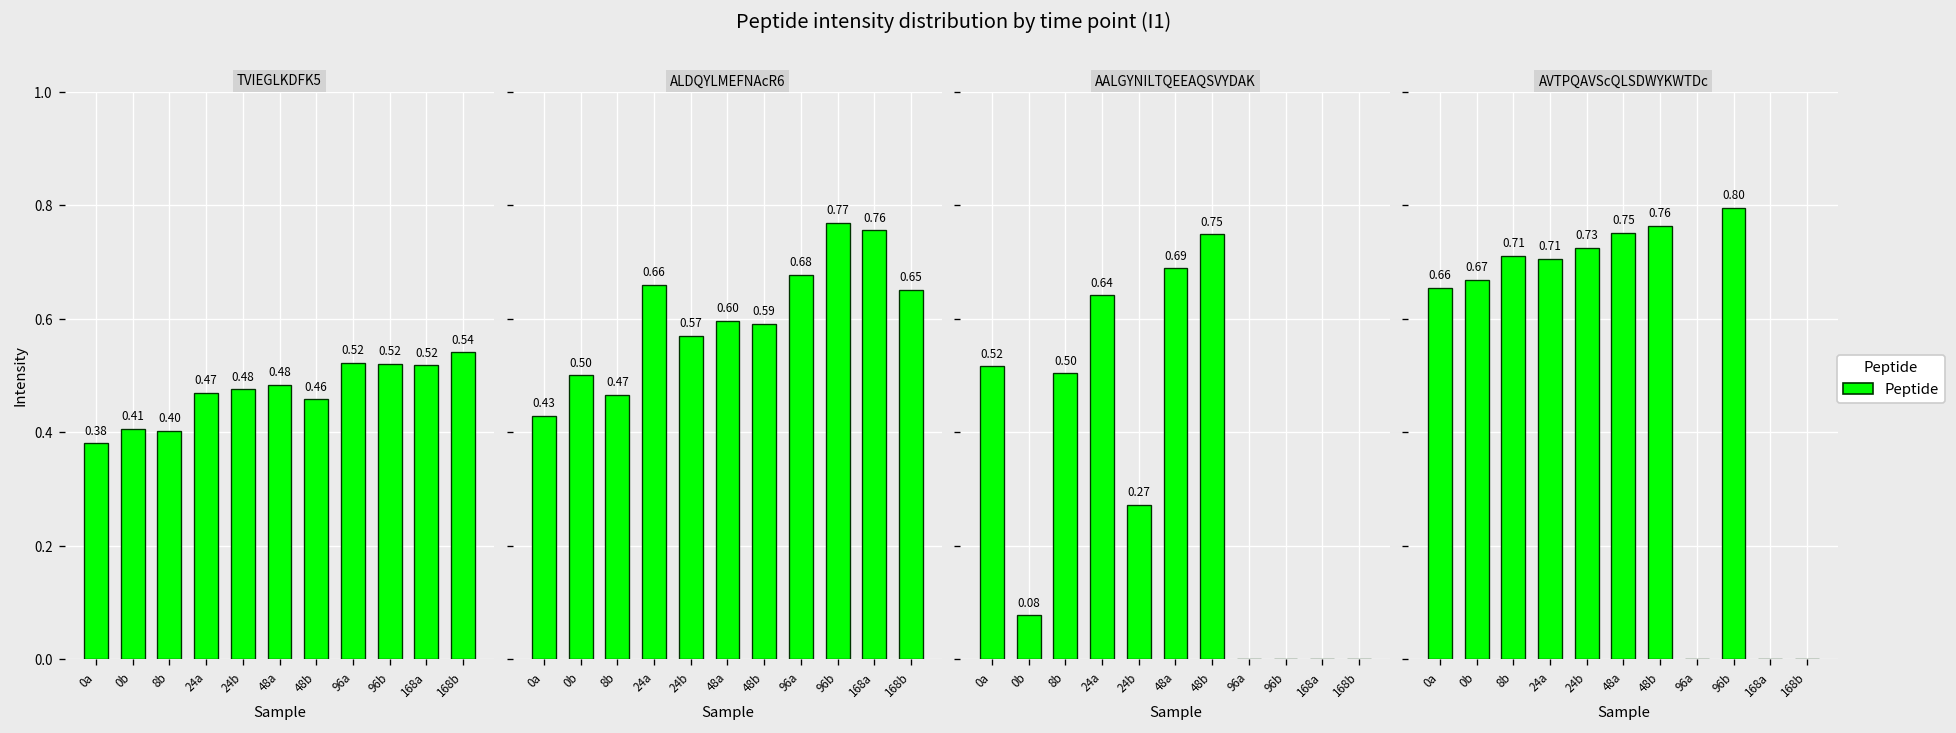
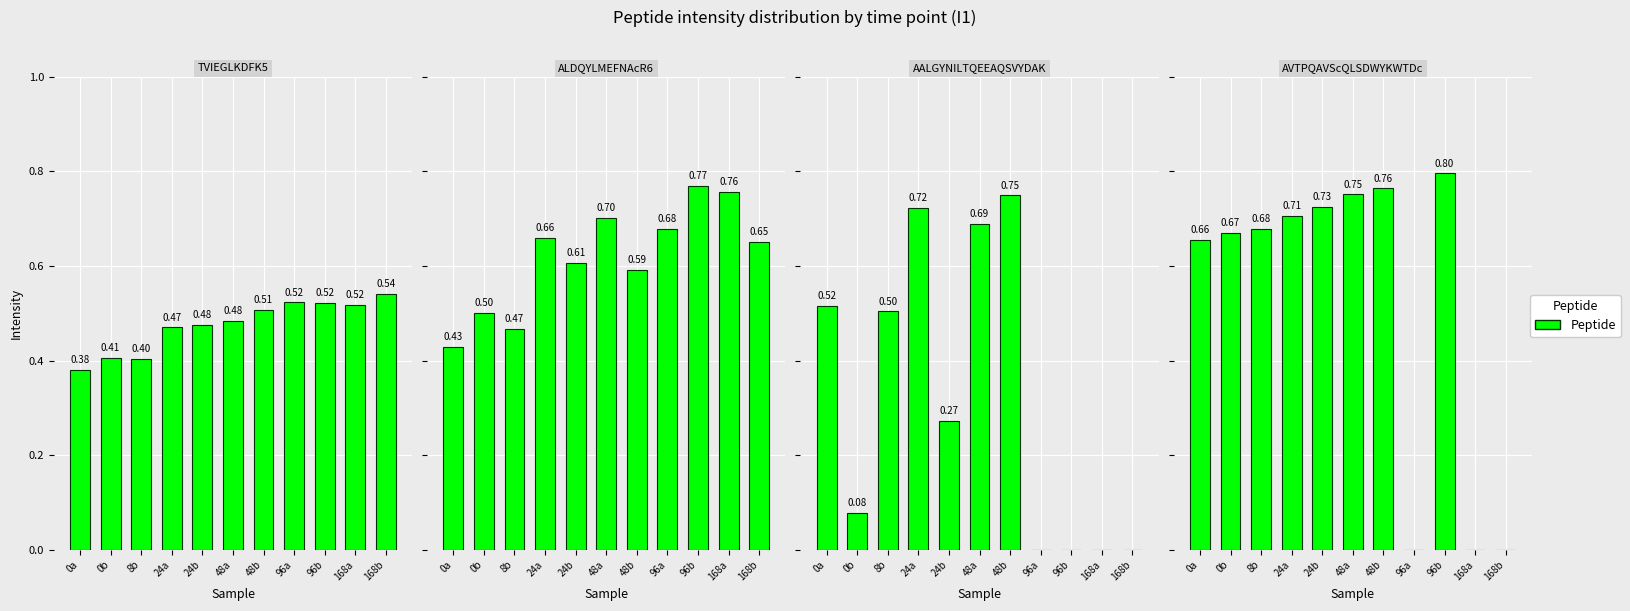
  {
    "TVIEGLKDFK5": {
      "0a": 0.38,
      "0b": 0.41,
      "8b": 0.40,
      "24a": 0.47,
      "24b": 0.48,
      "48a": 0.48,
-     "48b": 0.46,
+     "48b": 0.51,
      "96a": 0.52,
      "96b": 0.52,
      "168a": 0.52,
      "168b": 0.54
    },
    "ALDQYLMEFNAcR6": {
      "0a": 0.43,
      "0b": 0.50,
      "8b": 0.47,
      "24a": 0.66,
-     "24b": 0.57,
-     "48a": 0.60,
+     "24b": 0.61,
+     "48a": 0.70,
      "48b": 0.59,
      "96a": 0.68,
      "96b": 0.77,
      "168a": 0.76,
      "168b": 0.65
    },
    "AALGYNILTQEEAQSVYDAK": {
      "0a": 0.52,
      "0b": 0.08,
      "8b": 0.50,
-     "24a": 0.64,
+     "24a": 0.72,
      "24b": 0.27,
      "48a": 0.69,
      "48b": 0.75
    },
    "AVTPQAVScQLSDWYKWTDc": {
      "0a": 0.66,
      "0b": 0.67,
-     "8b": 0.71,
+     "8b": 0.68,
      "24a": 0.71,
      "24b": 0.73,
      "48a": 0.75,
      "48b": 0.76,
      "96b": 0.80
    }
  }
